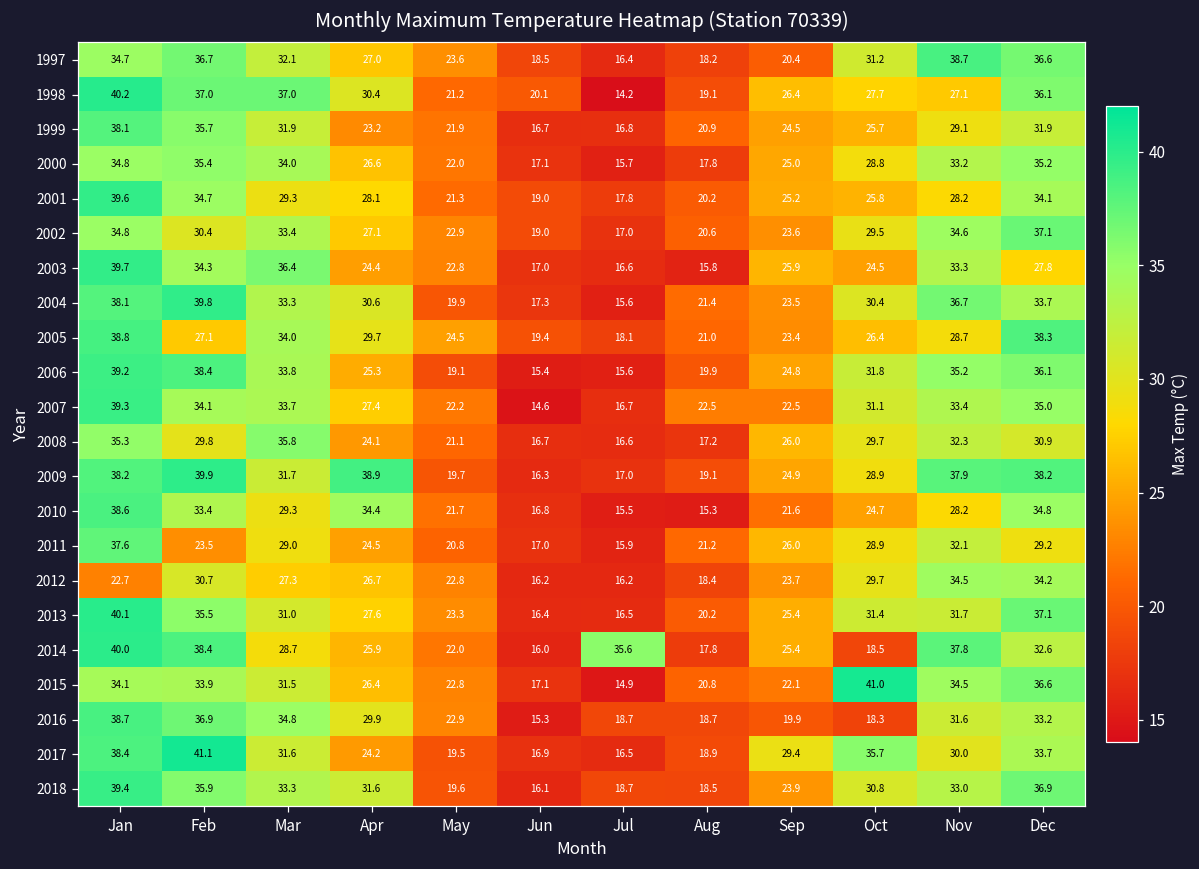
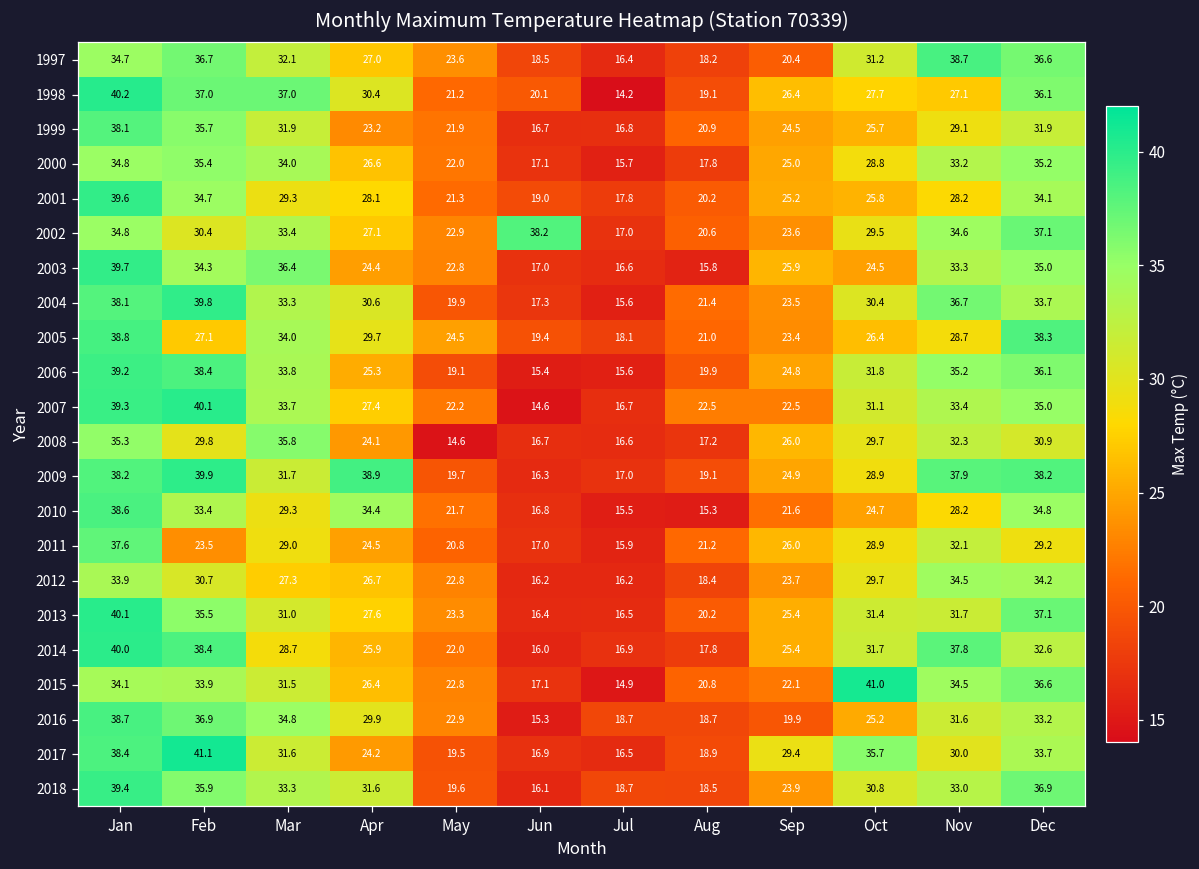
  {
    "2002": {
      "Jan": 34.8,
      "Feb": 30.4,
      "Mar": 33.4,
      "Apr": 27.1,
      "May": 22.9,
-     "Jun": 19.0,
+     "Jun": 38.2,
      "Jul": 17.0,
      "Aug": 20.6,
      "Sep": 23.6,
      "Oct": 29.5,
      "Nov": 34.6,
      "Dec": 37.1
    },
    "2003": {
      "Jan": 39.7,
      "Feb": 34.3,
      "Mar": 36.4,
      "Apr": 24.4,
      "May": 22.8,
      "Jun": 17.0,
      "Jul": 16.6,
      "Aug": 15.8,
      "Sep": 25.9,
      "Oct": 24.5,
      "Nov": 33.3,
-     "Dec": 27.8
+     "Dec": 35.0
    },
    "2007": {
      "Jan": 39.3,
-     "Feb": 34.1,
+     "Feb": 40.1,
      "Mar": 33.7,
      "Apr": 27.4,
      "May": 22.2,
      "Jun": 14.6,
      "Jul": 16.7,
      "Aug": 22.5,
      "Sep": 22.5,
      "Oct": 31.1,
      "Nov": 33.4,
      "Dec": 35.0
    },
    "2008": {
      "Jan": 35.3,
      "Feb": 29.8,
      "Mar": 35.8,
      "Apr": 24.1,
-     "May": 21.1,
+     "May": 14.6,
      "Jun": 16.7,
      "Jul": 16.6,
      "Aug": 17.2,
      "Sep": 26.0,
      "Oct": 29.7,
      "Nov": 32.3,
      "Dec": 30.9
    },
    "2012": {
-     "Jan": 22.7,
+     "Jan": 33.9,
      "Feb": 30.7,
      "Mar": 27.3,
      "Apr": 26.7,
      "May": 22.8,
      "Jun": 16.2,
      "Jul": 16.2,
      "Aug": 18.4,
      "Sep": 23.7,
      "Oct": 29.7,
      "Nov": 34.5,
      "Dec": 34.2
    },
    "2014": {
      "Jan": 40.0,
      "Feb": 38.4,
      "Mar": 28.7,
      "Apr": 25.9,
      "May": 22.0,
      "Jun": 16.0,
-     "Jul": 35.6,
+     "Jul": 16.9,
      "Aug": 17.8,
      "Sep": 25.4,
-     "Oct": 18.5,
+     "Oct": 31.7,
      "Nov": 37.8,
      "Dec": 32.6
    },
    "2016": {
      "Jan": 38.7,
      "Feb": 36.9,
      "Mar": 34.8,
      "Apr": 29.9,
      "May": 22.9,
      "Jun": 15.3,
      "Jul": 18.7,
      "Aug": 18.7,
      "Sep": 19.9,
-     "Oct": 18.3,
+     "Oct": 25.2,
      "Nov": 31.6,
      "Dec": 33.2
    }
  }
